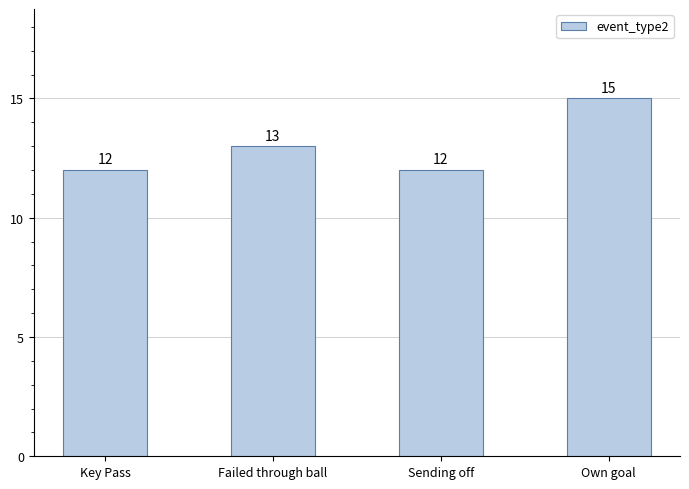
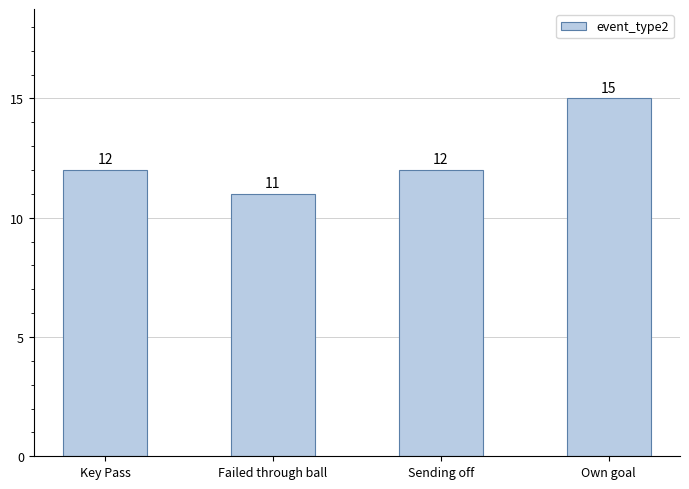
  {
    "Key Pass": 12,
-   "Failed through ball": 13,
+   "Failed through ball": 11,
    "Sending off": 12,
    "Own goal": 15
  }
